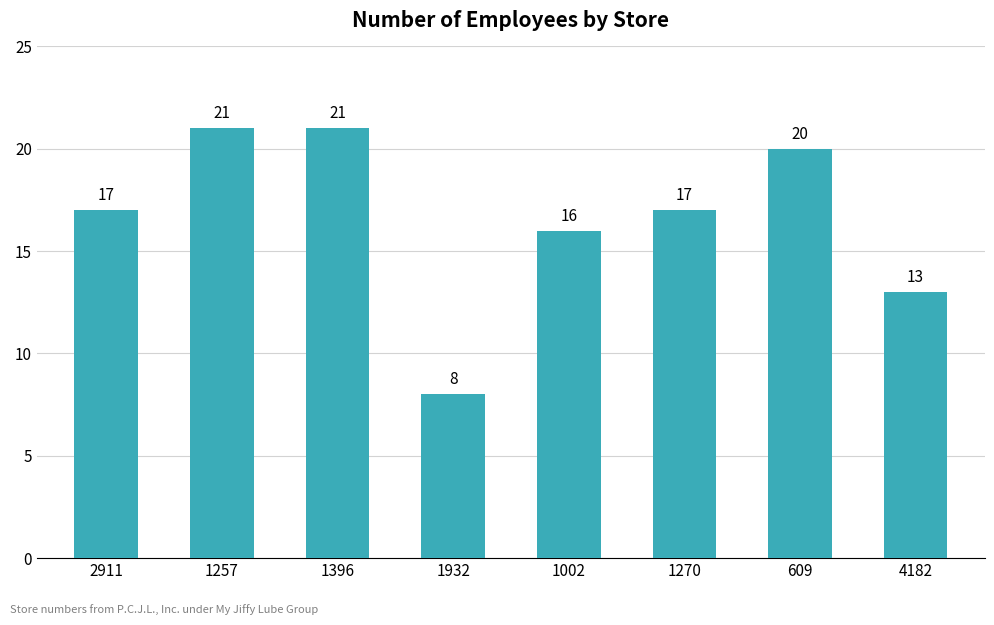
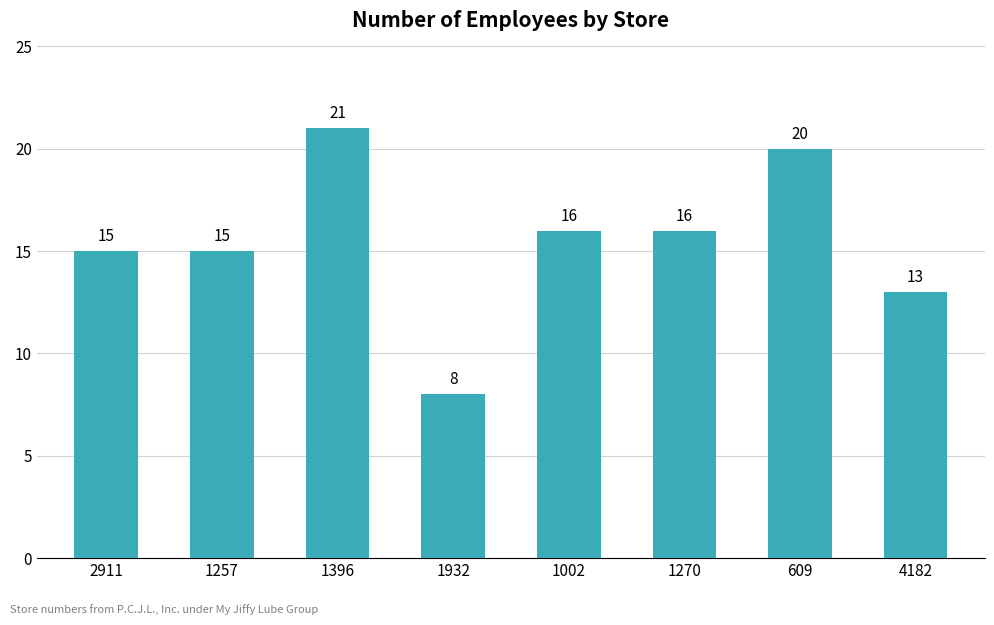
  {
-   "2911": 17,
-   "1257": 21,
+   "2911": 15,
+   "1257": 15,
    "1396": 21,
    "1932": 8,
    "1002": 16,
-   "1270": 17,
+   "1270": 16,
    "609": 20,
    "4182": 13
  }
